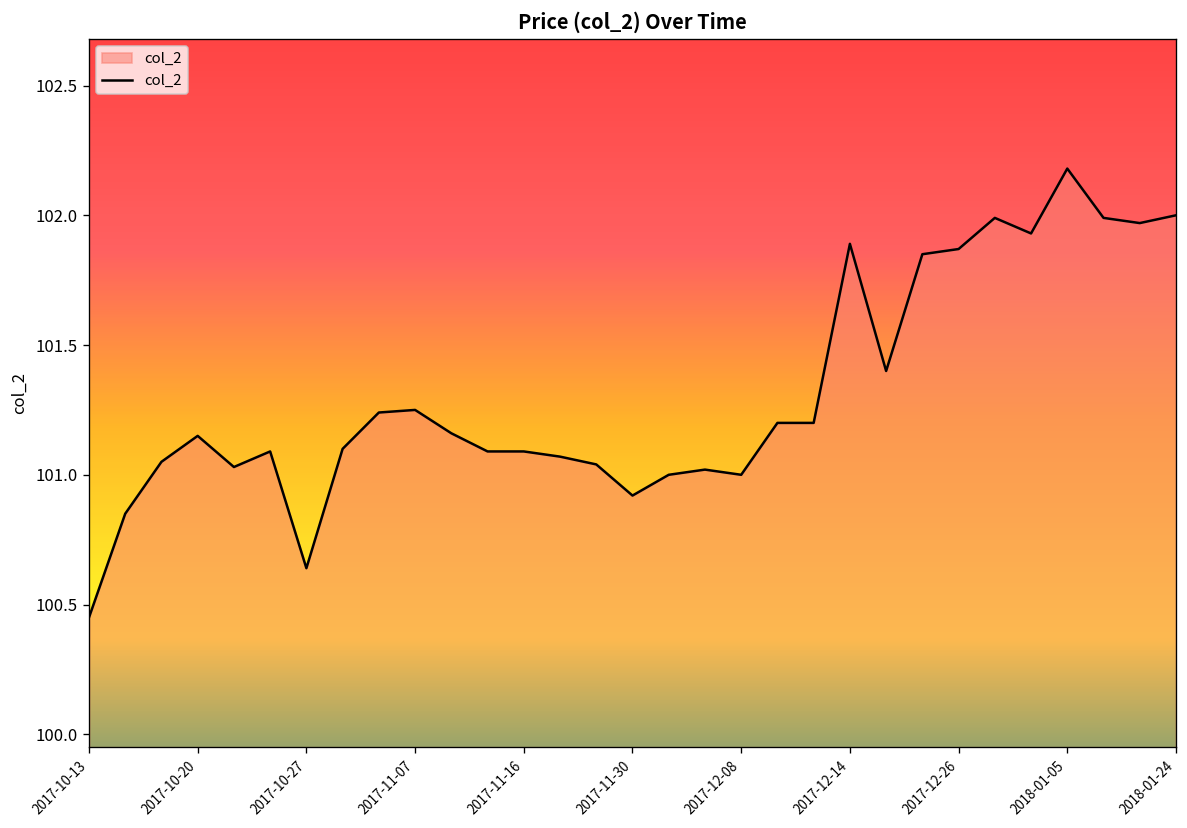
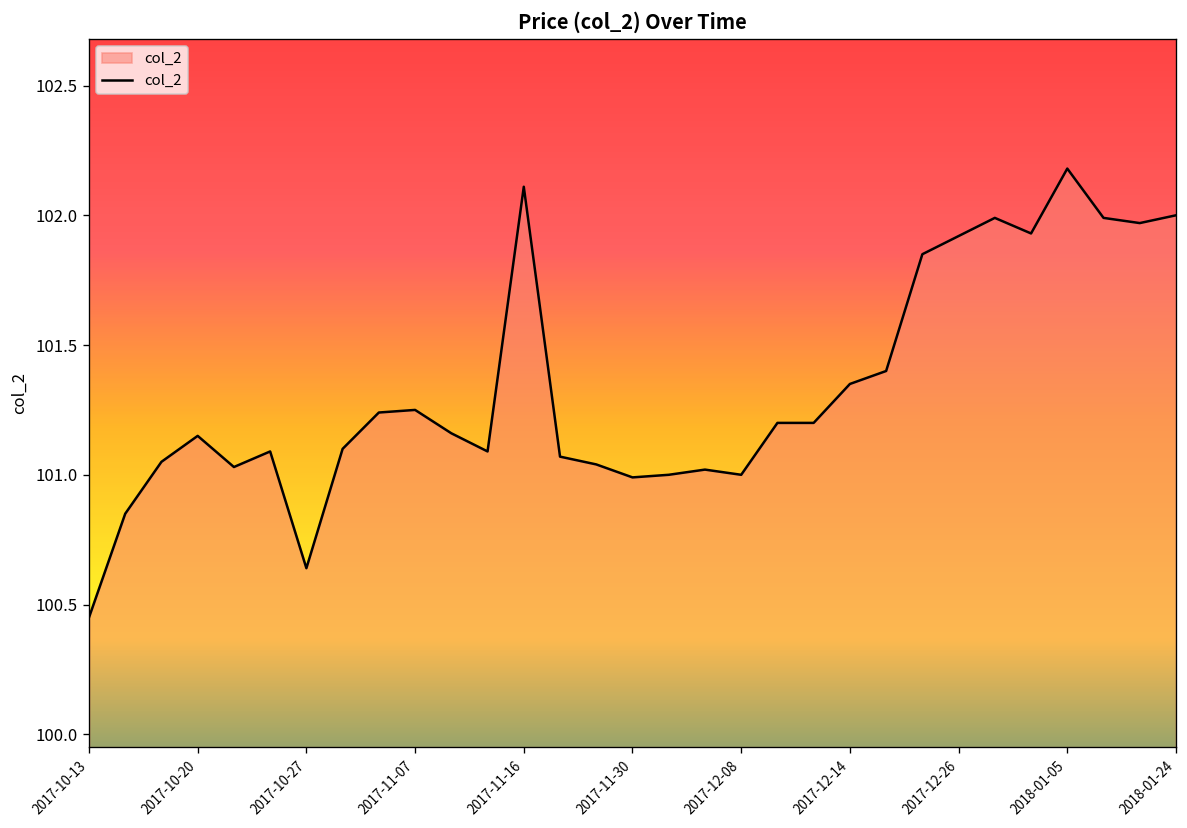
  {
    "2017-10-13": 100.45,
    "2017-10-20": 101.15,
    "2017-10-27": 100.64,
    "2017-11-07": 101.25,
-   "2017-11-16": 101.09,
-   "2017-11-30": 100.92,
+   "2017-11-16": 102.11,
+   "2017-11-30": 100.99,
    "2017-12-08": 101.00,
-   "2017-12-14": 101.89,
-   "2017-12-26": 101.87,
+   "2017-12-14": 101.35,
+   "2017-12-26": 101.92,
    "2018-01-05": 102.18,
    "2018-01-24": 102.00
  }
